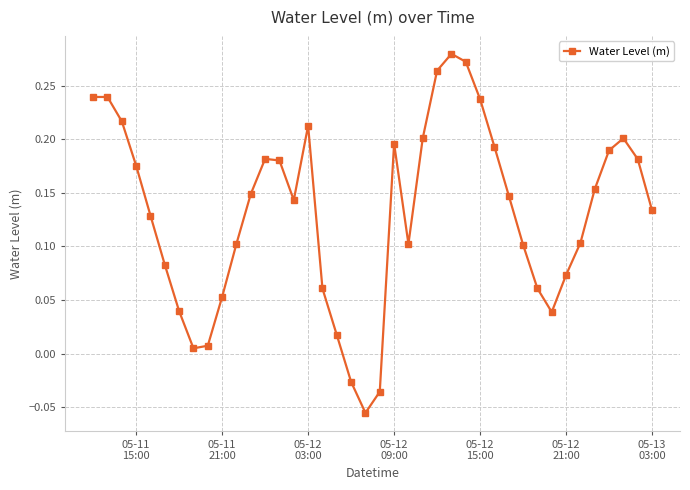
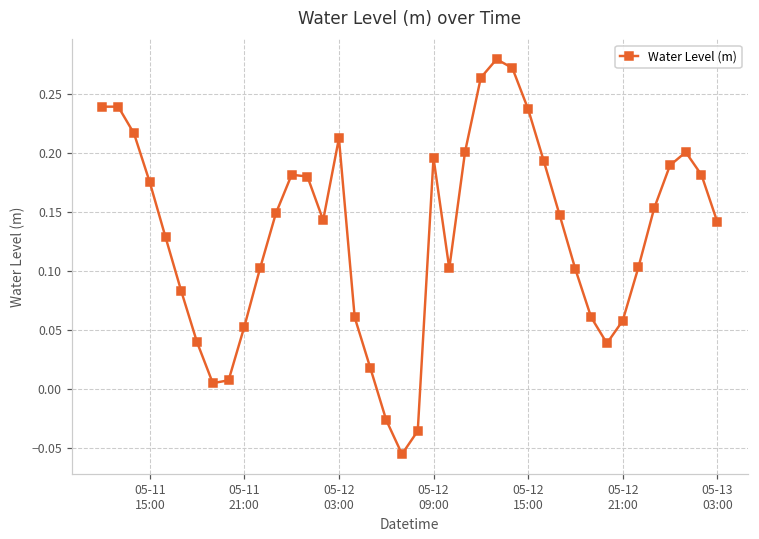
  {
    "05-11 15:00": 0.175,
    "05-11 21:00": 0.053,
    "05-12 03:00": 0.213,
    "05-12 09:00": 0.196,
    "05-12 15:00": 0.237,
-   "05-12 21:00": 0.073,
-   "05-13 03:00": 0.134
+   "05-12 21:00": 0.058,
+   "05-13 03:00": 0.142
  }
